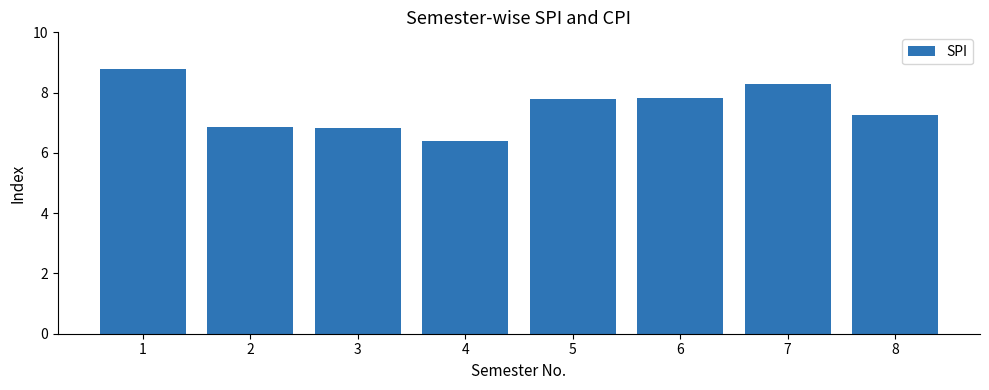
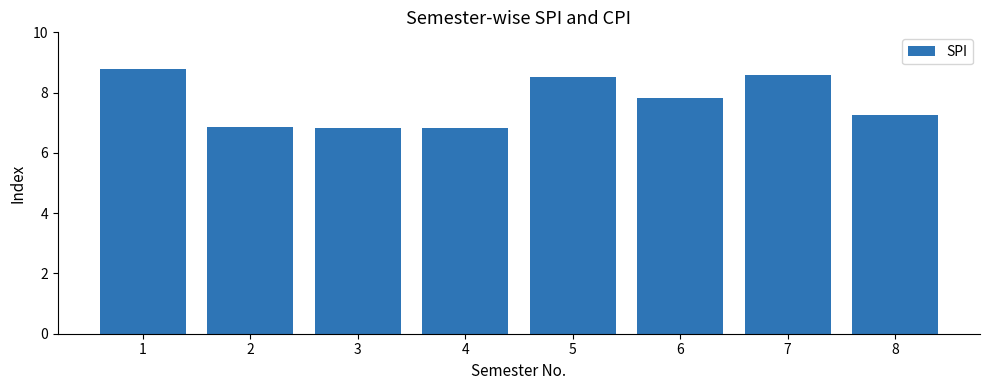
  {
    "1": 8.8,
    "2": 6.9,
    "3": 6.8,
-   "4": 6.4,
-   "5": 7.8,
+   "4": 6.8,
+   "5": 8.5,
    "6": 7.8,
-   "7": 8.3,
+   "7": 8.6,
    "8": 7.3
  }
